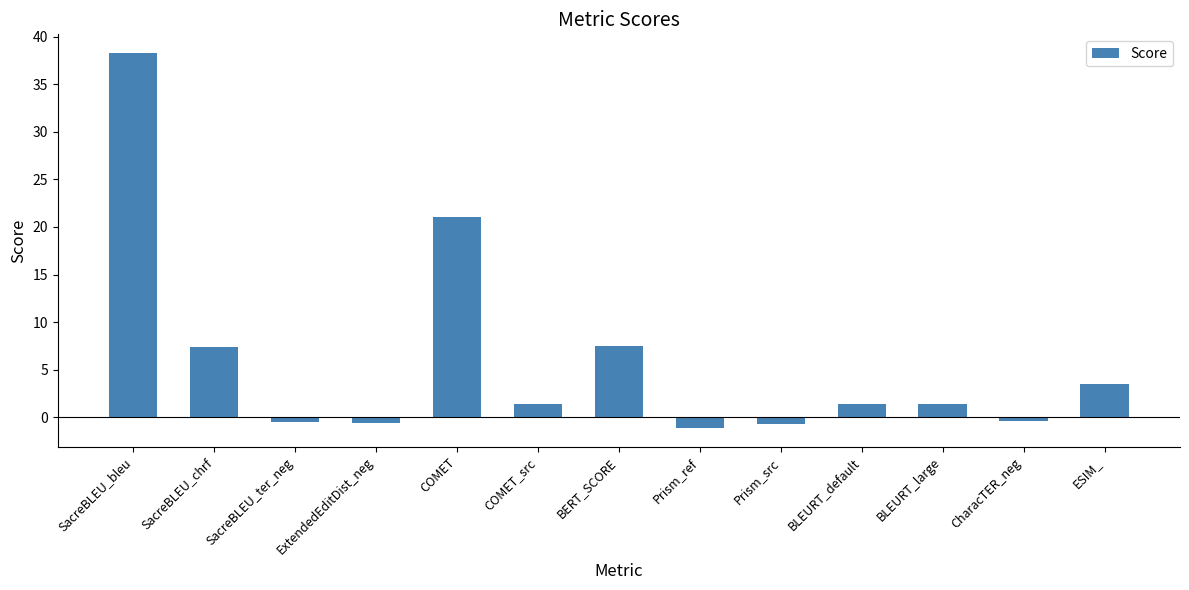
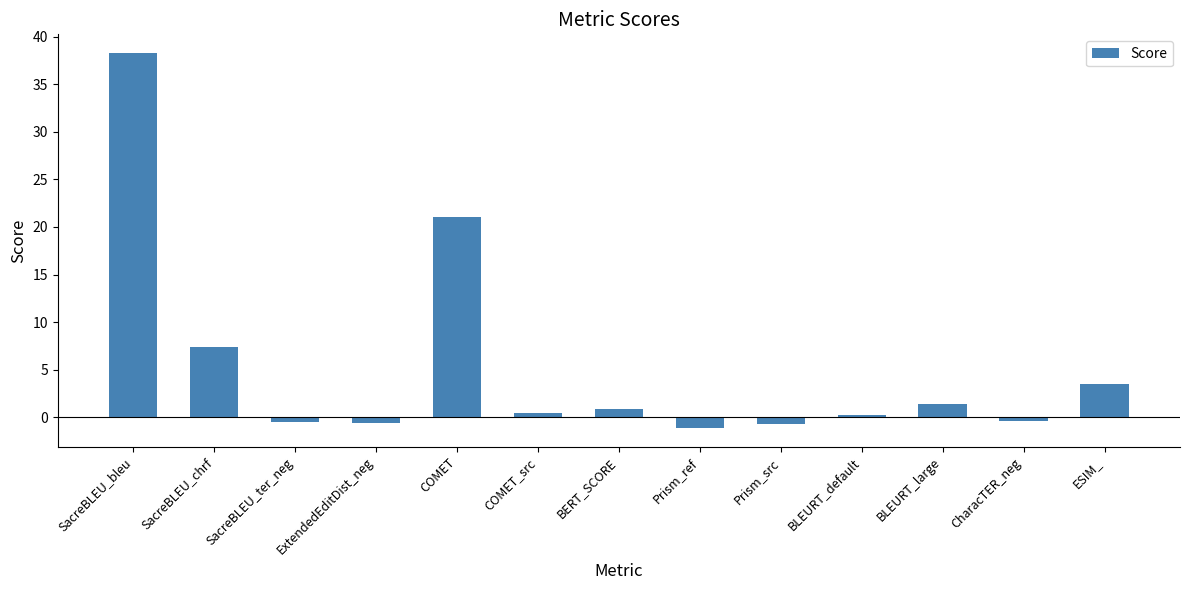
  {
    "SacreBLEU_bleu": 38,
    "SacreBLEU_chrf": 7,
    "SacreBLEU_ter_neg": 0,
    "ExtendedEditDist_neg": -1,
    "COMET": 21,
-   "COMET_src": 1,
-   "BERT_SCORE": 8,
+   "COMET_src": 0,
+   "BERT_SCORE": 1,
    "Prism_ref": -1,
    "Prism_src": -1,
-   "BLEURT_default": 1,
+   "BLEURT_default": 0,
    "BLEURT_large": 1,
    "CharacTER_neg": 0,
    "ESIM_": 3
  }
